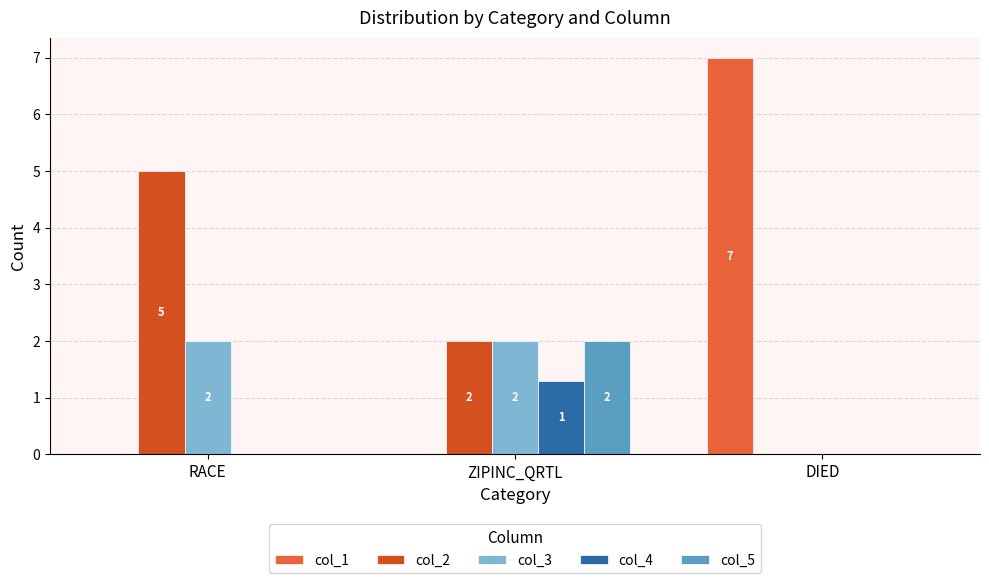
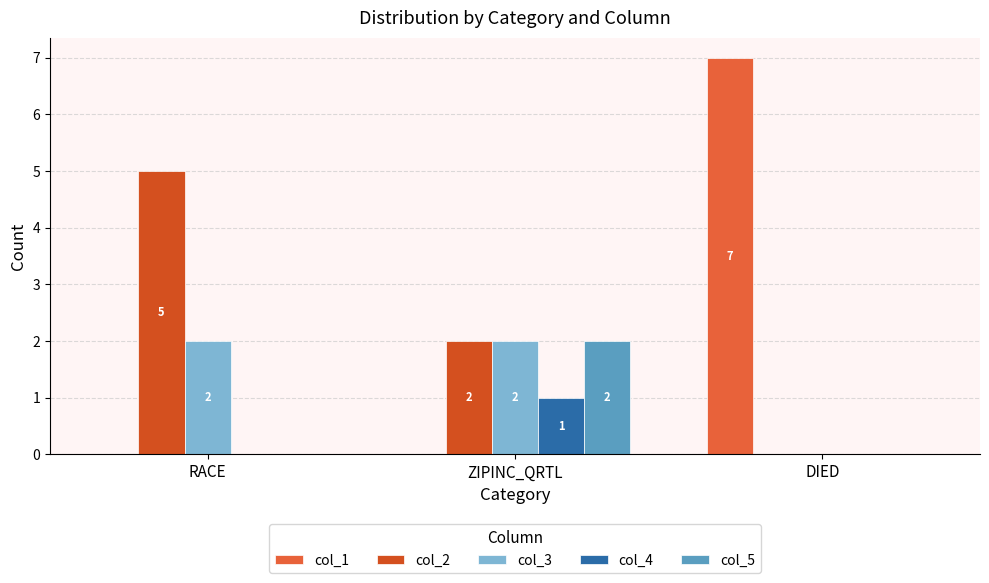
  {
    "col_4": {
      "RACE": 0.0,
-     "ZIPINC_QRTL": 1.3,
+     "ZIPINC_QRTL": 1.0,
      "DIED": 0.0
    }
  }
